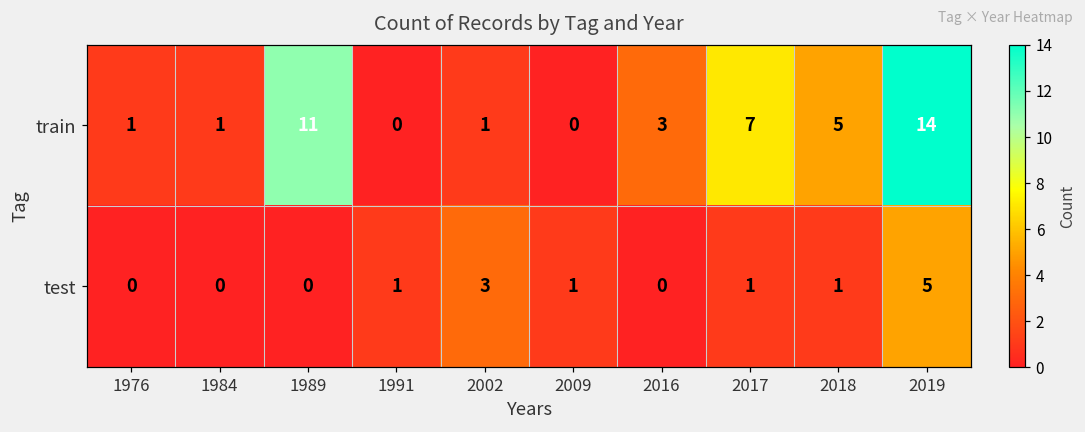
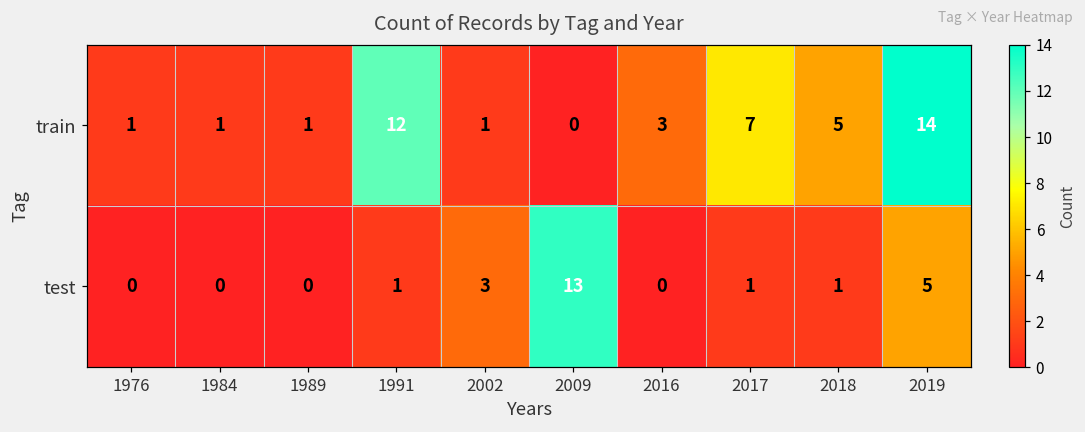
  {
    "train": {
      "1976": 1,
      "1984": 1,
-     "1989": 11,
-     "1991": 0,
+     "1989": 1,
+     "1991": 12,
      "2002": 1,
      "2009": 0,
      "2016": 3,
      "2017": 7,
      "2018": 5,
      "2019": 14
    },
    "test": {
      "1976": 0,
      "1984": 0,
      "1989": 0,
      "1991": 1,
      "2002": 3,
-     "2009": 1,
+     "2009": 13,
      "2016": 0,
      "2017": 1,
      "2018": 1,
      "2019": 5
    }
  }
